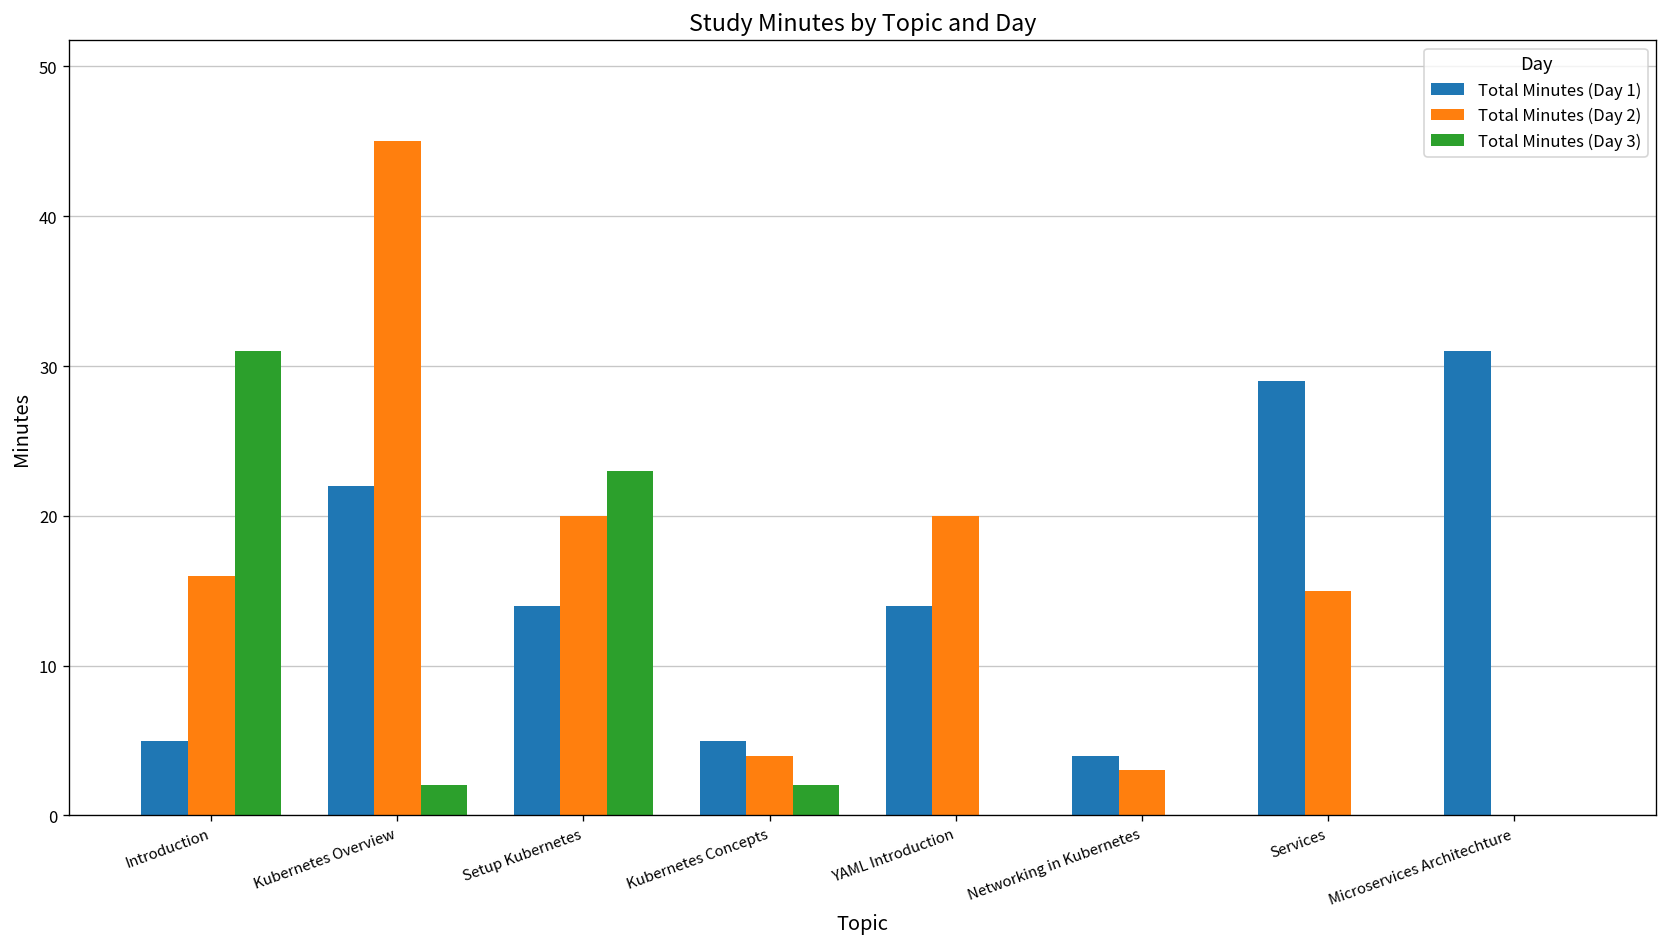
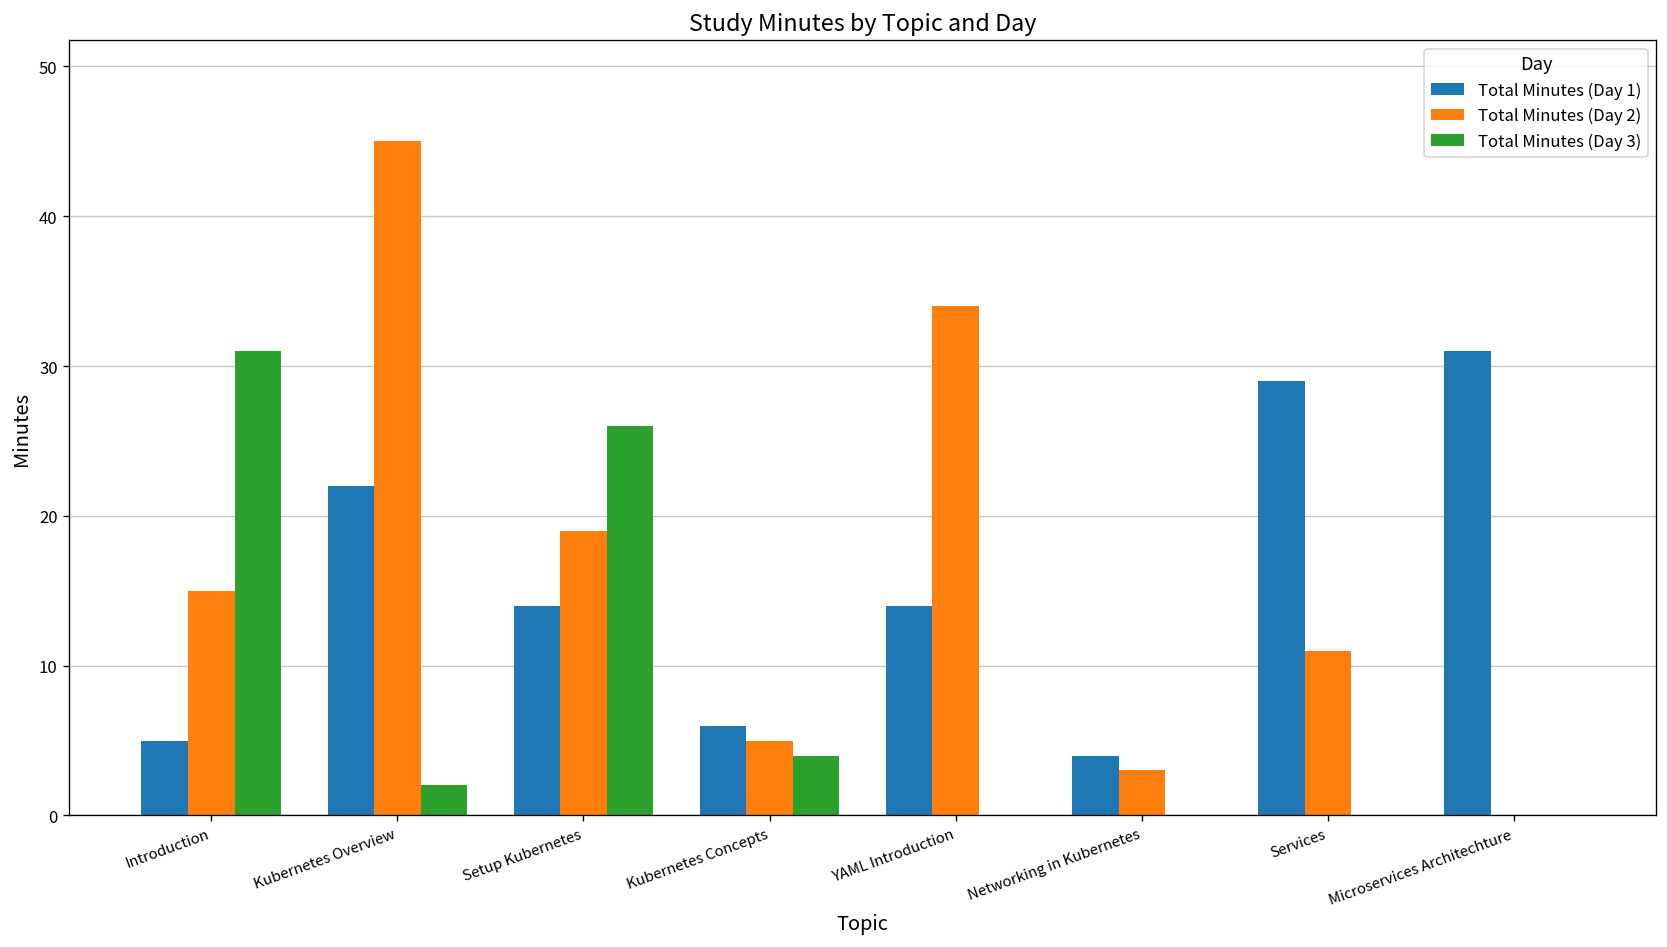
  {
    "Total Minutes (Day 1)": {
      "Introduction": 5,
      "Kubernetes Overview": 22,
      "Setup Kubernetes": 14,
-     "Kubernetes Concepts": 5,
+     "Kubernetes Concepts": 6,
      "YAML Introduction": 14,
      "Networking in Kubernetes": 4,
      "Services": 29,
      "Microservices Architechture": 31
    },
    "Total Minutes (Day 2)": {
-     "Introduction": 16,
+     "Introduction": 15,
      "Kubernetes Overview": 45,
-     "Setup Kubernetes": 20,
-     "Kubernetes Concepts": 4,
-     "YAML Introduction": 20,
+     "Setup Kubernetes": 19,
+     "Kubernetes Concepts": 5,
+     "YAML Introduction": 34,
      "Networking in Kubernetes": 3,
-     "Services": 15,
+     "Services": 11,
      "Microservices Architechture": 0
    },
    "Total Minutes (Day 3)": {
      "Introduction": 31,
      "Kubernetes Overview": 2,
-     "Setup Kubernetes": 23,
-     "Kubernetes Concepts": 2,
+     "Setup Kubernetes": 26,
+     "Kubernetes Concepts": 4,
      "YAML Introduction": 0,
      "Networking in Kubernetes": 0,
      "Services": 0,
      "Microservices Architechture": 0
    }
  }
